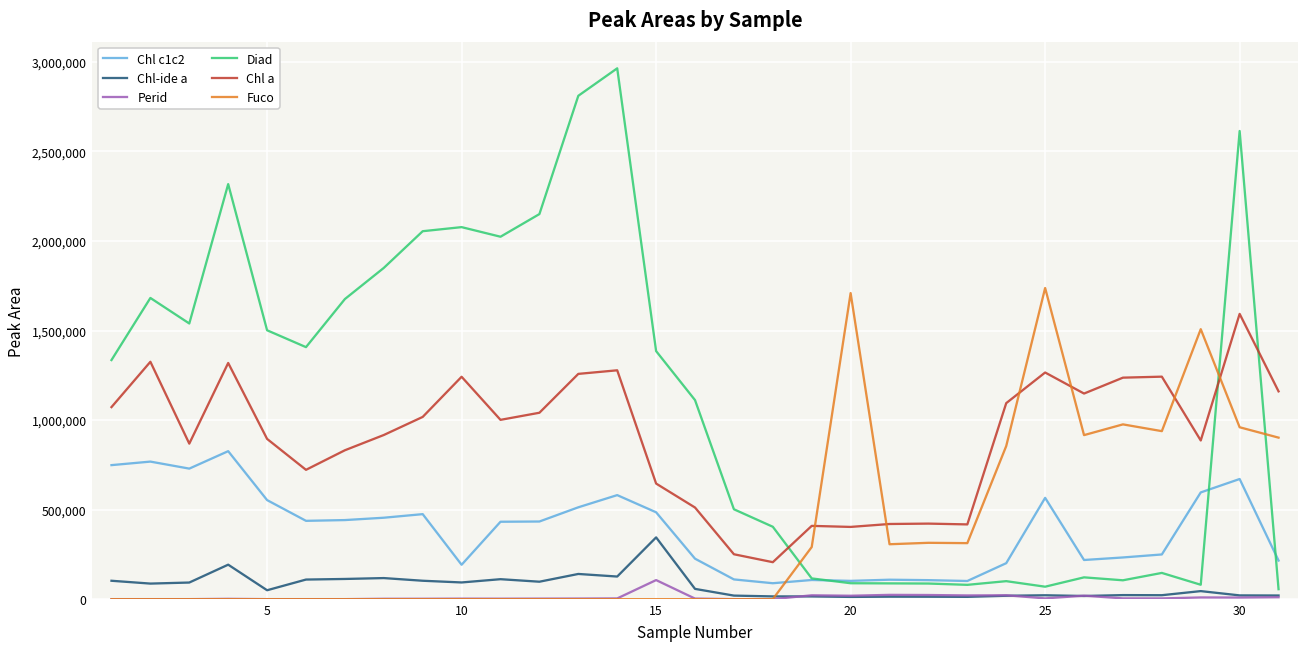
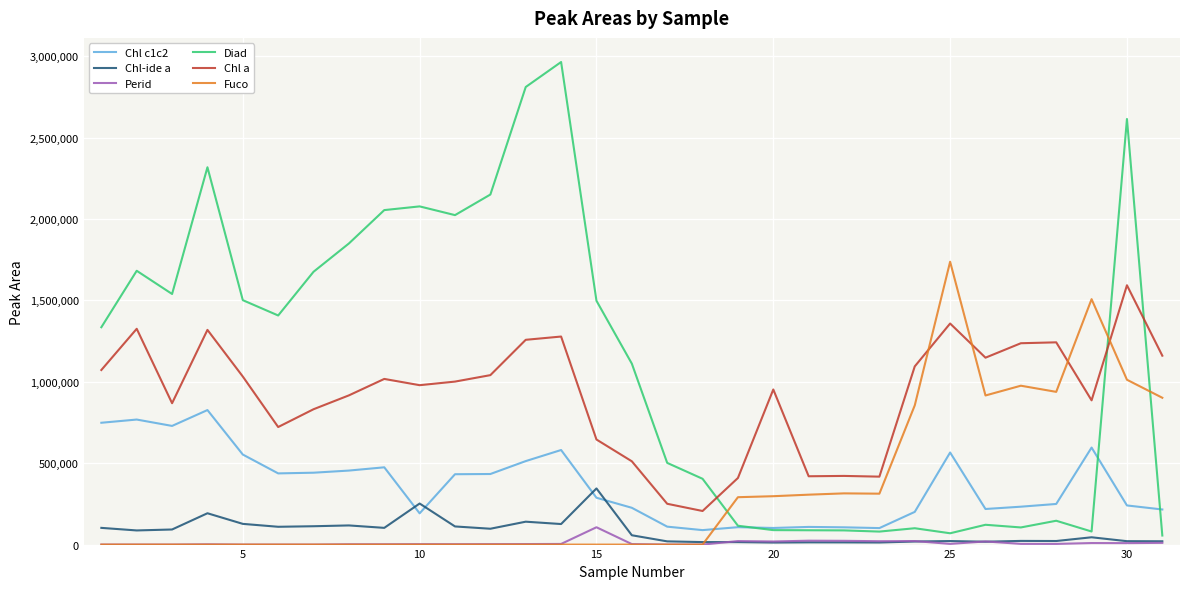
  {
    "Chl c1c2": {
      "5": "550,000",
      "10": "190,000",
-     "15": "490,000",
+     "15": "290,000",
      "25": "570,000",
-     "30": "670,000"
+     "30": "240,000"
    },
    "Chl-ide a": {
-     "5": "50,000",
-     "10": "90,000",
+     "5": "130,000",
+     "10": "250,000",
      "15": "340,000",
      "25": "20,000"
    },
    "Perid": {
      "15": "110,000",
      "25": "0"
    },
    "Diad": {
      "5": "1,500,000",
      "10": "2,080,000",
-     "15": "1,390,000",
+     "15": "1,500,000",
      "25": "70,000",
      "30": "2,610,000"
    },
    "Chl a": {
-     "5": "890,000",
-     "10": "1,240,000",
+     "5": "1,030,000",
+     "10": "980,000",
      "15": "650,000",
-     "20": "400,000",
-     "25": "1,270,000",
+     "20": "950,000",
+     "25": "1,360,000",
      "30": "1,590,000"
    },
    "Fuco": {
      "15": "0",
-     "20": "1,710,000",
+     "20": "300,000",
      "25": "1,740,000",
-     "30": "960,000"
+     "30": "1,010,000"
    }
  }
